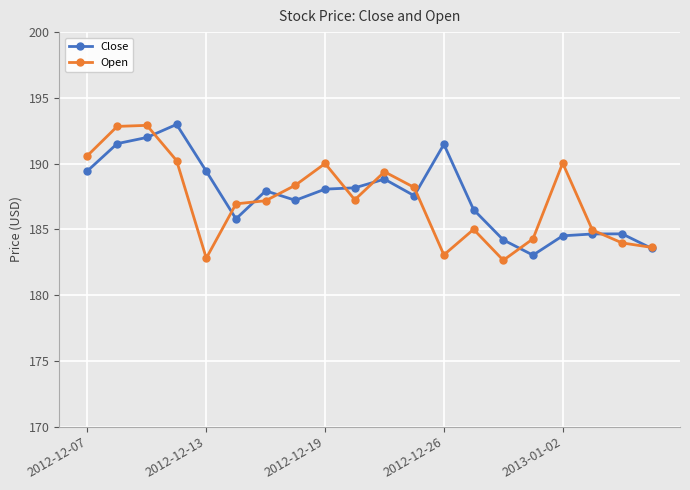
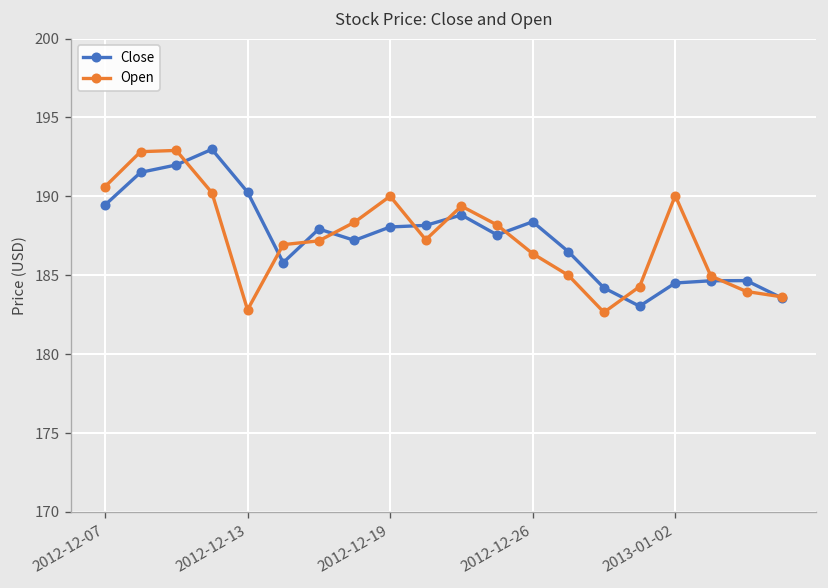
  {
    "Close": {
      "2012-12-07": 189.5,
-     "2012-12-13": 189.4,
+     "2012-12-13": 190.3,
      "2012-12-19": 188.1,
-     "2012-12-26": 191.5,
+     "2012-12-26": 188.4,
      "2013-01-02": 184.5
    },
    "Open": {
      "2012-12-07": 190.6,
      "2012-12-13": 182.8,
      "2012-12-19": 190.0,
-     "2012-12-26": 183.1,
+     "2012-12-26": 186.4,
      "2013-01-02": 190.0
    }
  }
